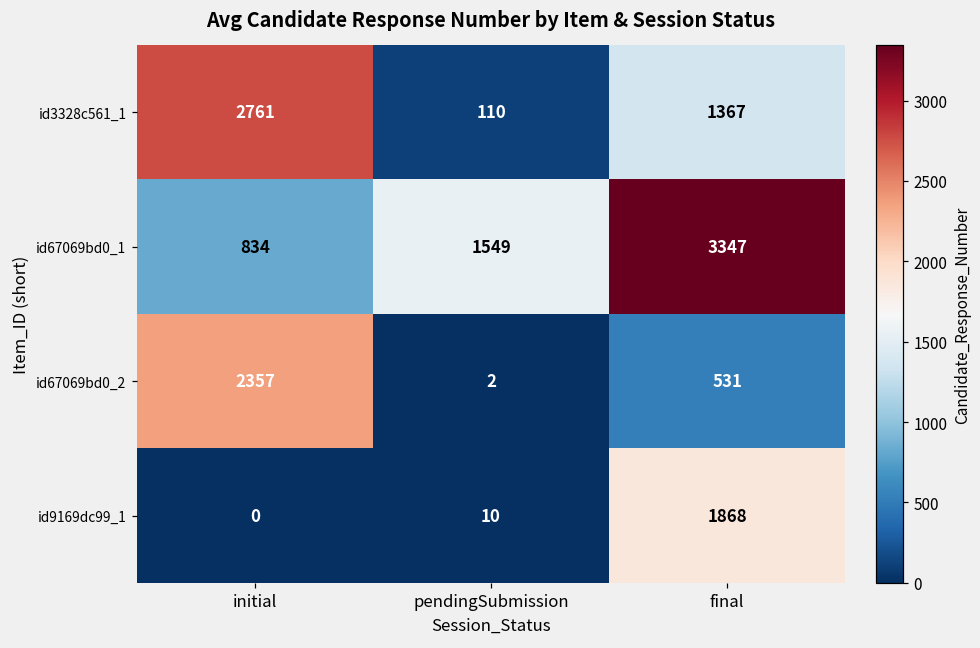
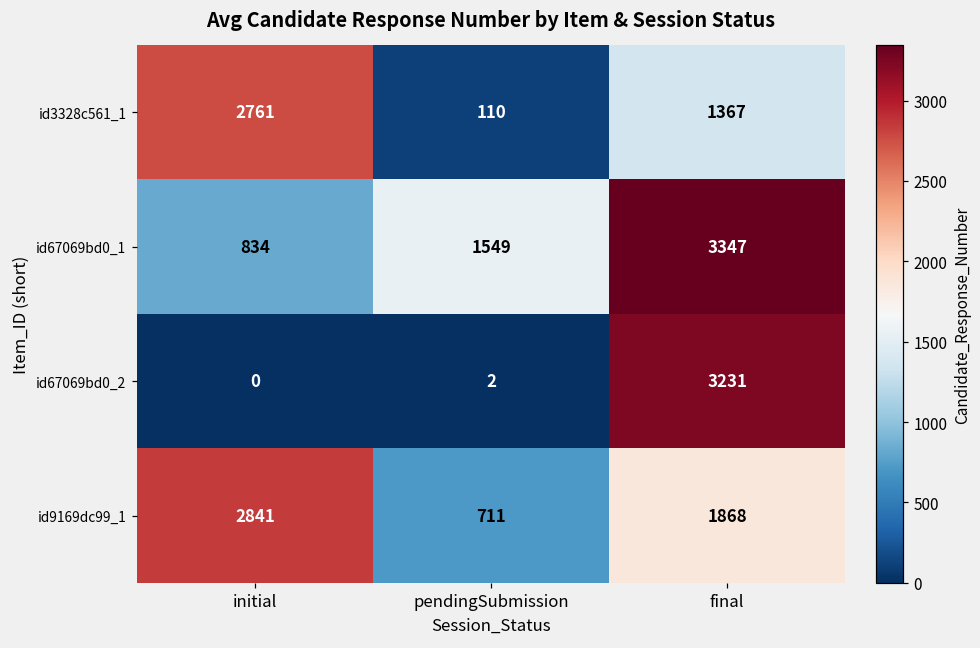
  {
    "id3328c561_1": {
      "initial": 2761,
      "pendingSubmission": 110,
      "final": 1367
    },
    "id67069bd0_1": {
      "initial": 834,
      "pendingSubmission": 1549,
      "final": 3347
    },
    "id67069bd0_2": {
-     "initial": 2357,
+     "initial": 0,
      "pendingSubmission": 2,
-     "final": 531
+     "final": 3231
    },
    "id9169dc99_1": {
-     "initial": 0,
-     "pendingSubmission": 10,
+     "initial": 2841,
+     "pendingSubmission": 711,
      "final": 1868
    }
  }
